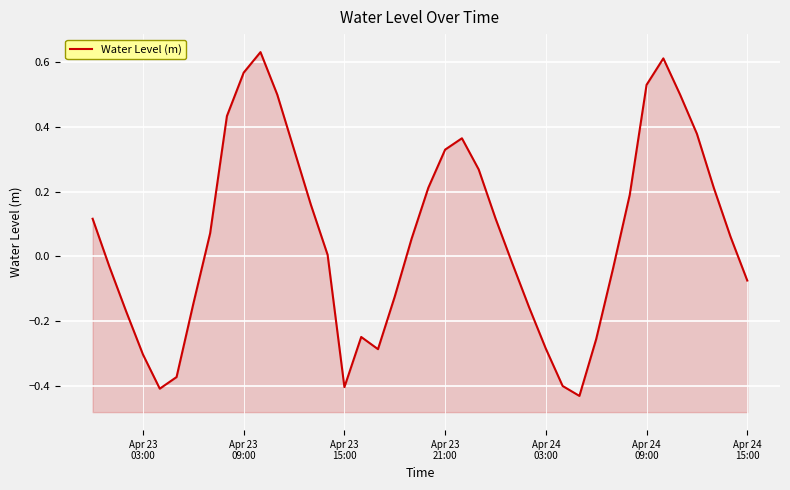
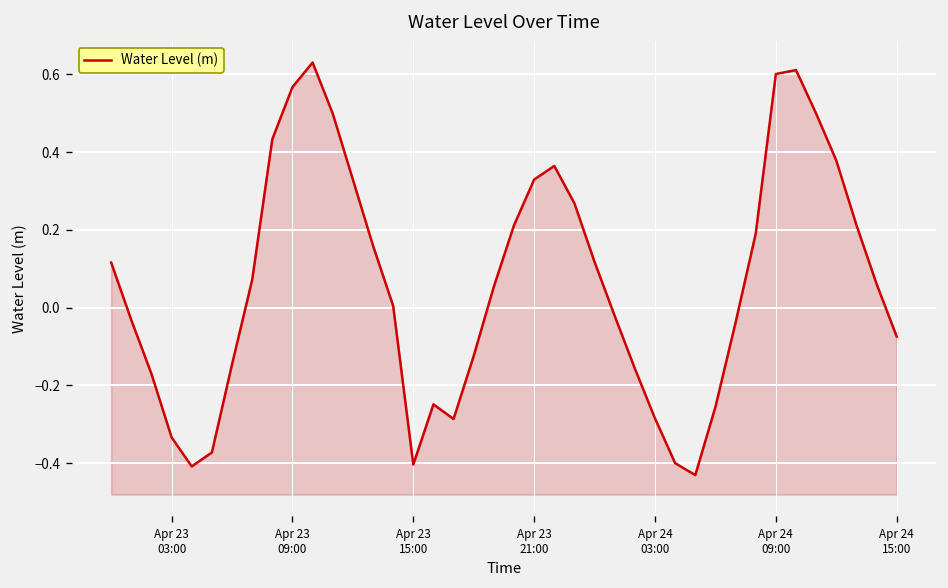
  {
-   "Apr 23 03:00": -0.30,
+   "Apr 23 03:00": -0.33,
    "Apr 23 09:00": 0.57,
    "Apr 23 15:00": -0.40,
    "Apr 23 21:00": 0.33,
    "Apr 24 03:00": -0.28,
-   "Apr 24 09:00": 0.53,
+   "Apr 24 09:00": 0.60,
    "Apr 24 15:00": -0.07
  }
